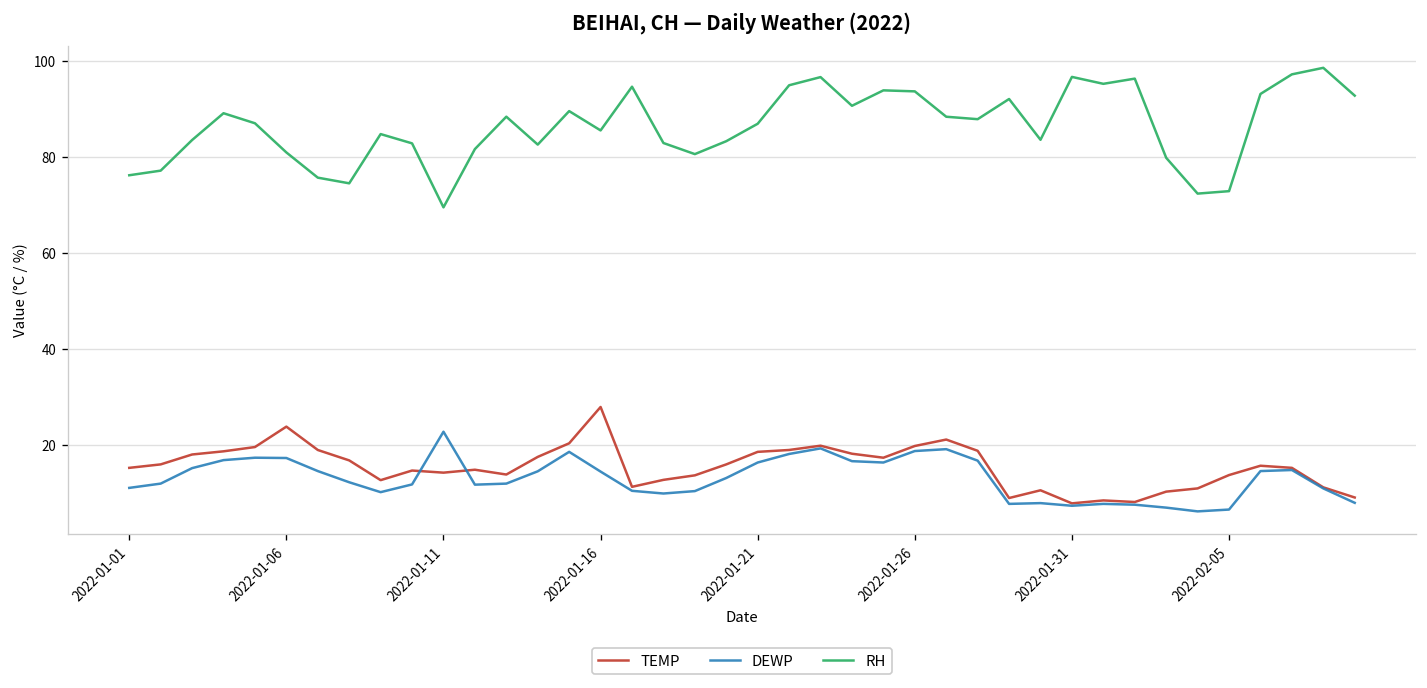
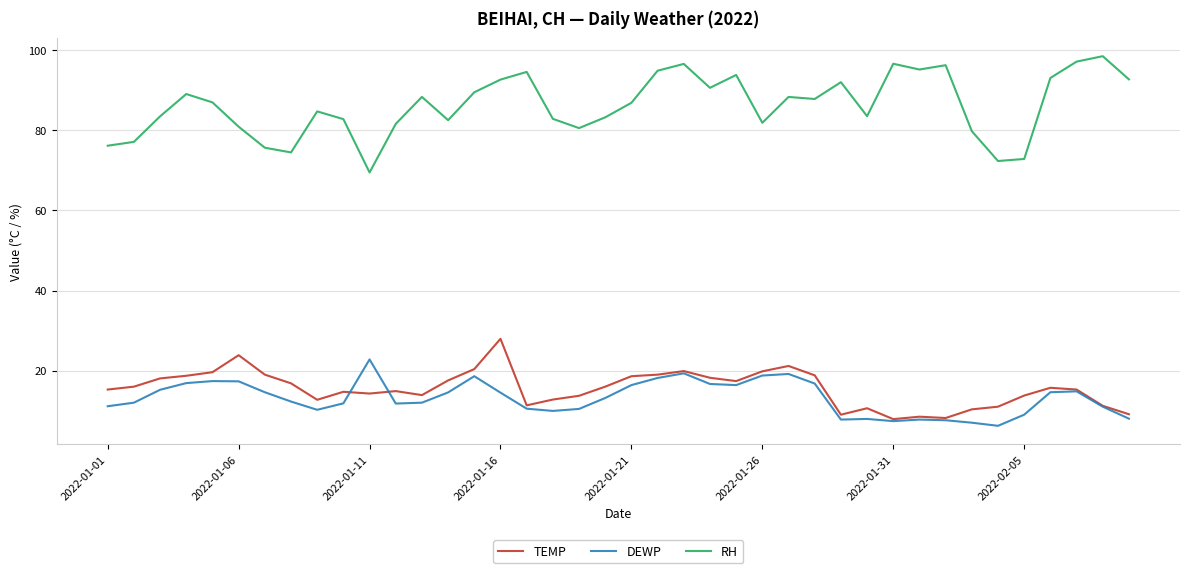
  {
    "TEMP": {
      "2022-01-01": 15,
      "2022-01-06": 24,
      "2022-01-11": 14,
      "2022-01-16": 28,
      "2022-01-21": 19,
      "2022-01-26": 20,
      "2022-02-05": 14
    },
    "DEWP": {
      "2022-01-01": 11,
      "2022-01-06": 17,
      "2022-01-11": 23,
      "2022-01-16": 15,
      "2022-01-21": 16,
      "2022-01-26": 19,
-     "2022-02-05": 7
+     "2022-02-05": 9
    },
    "RH": {
      "2022-01-01": 76,
      "2022-01-06": 81,
      "2022-01-11": 70,
-     "2022-01-16": 86,
+     "2022-01-16": 93,
      "2022-01-21": 87,
-     "2022-01-26": 94,
+     "2022-01-26": 82,
      "2022-01-31": 97,
      "2022-02-05": 73
    }
  }
